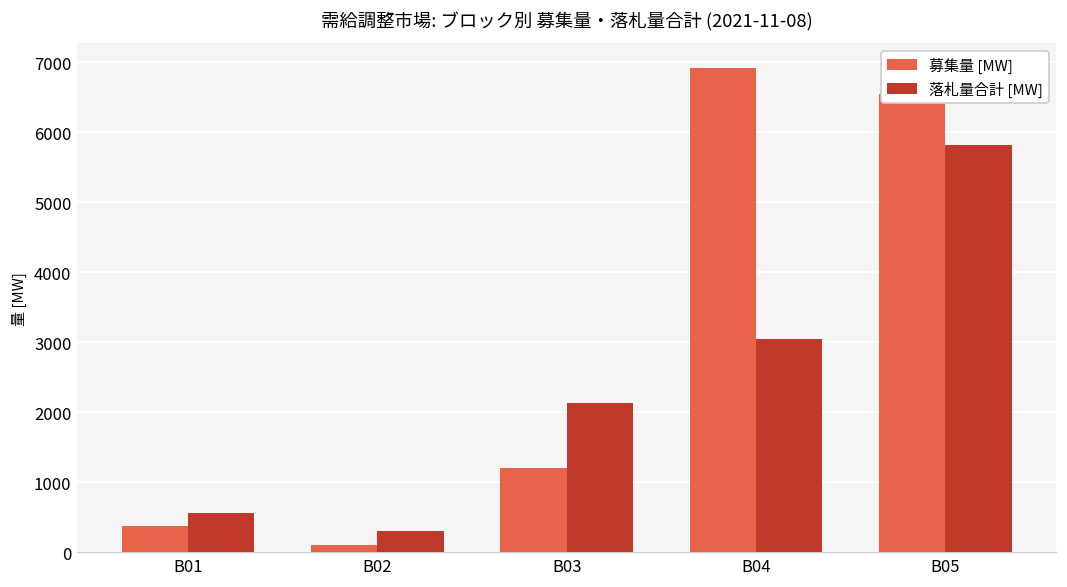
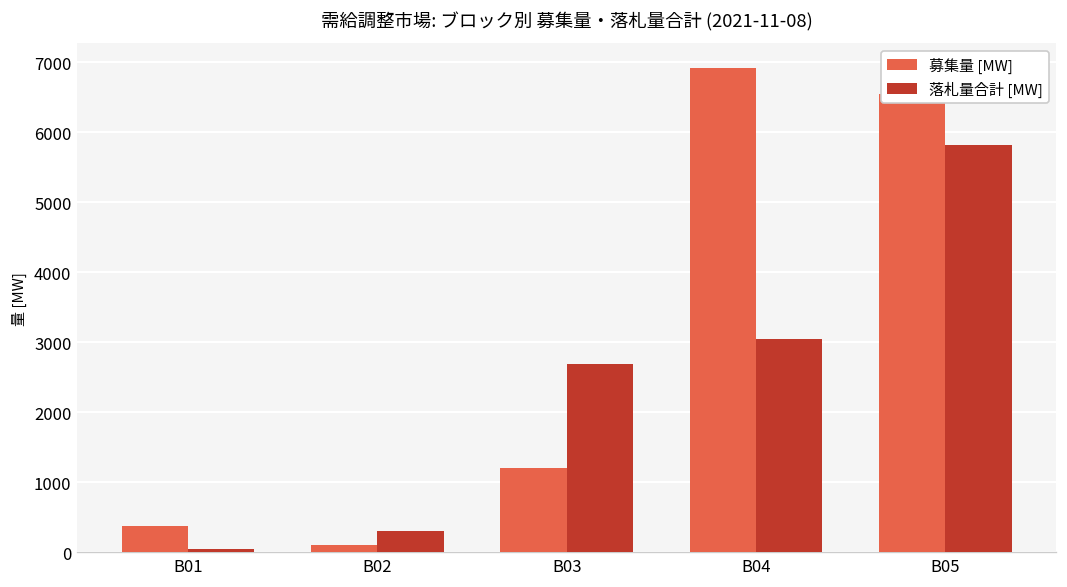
  {
    "募集量 [MW]": {
      "B01": 400,
      "B02": 100,
      "B03": 1200,
      "B04": 6900
    },
    "落札量合計 [MW]": {
-     "B01": 600,
+     "B01": 0,
      "B02": 300,
-     "B03": 2100,
+     "B03": 2700,
      "B04": 3000,
      "B05": 5800
    }
  }
